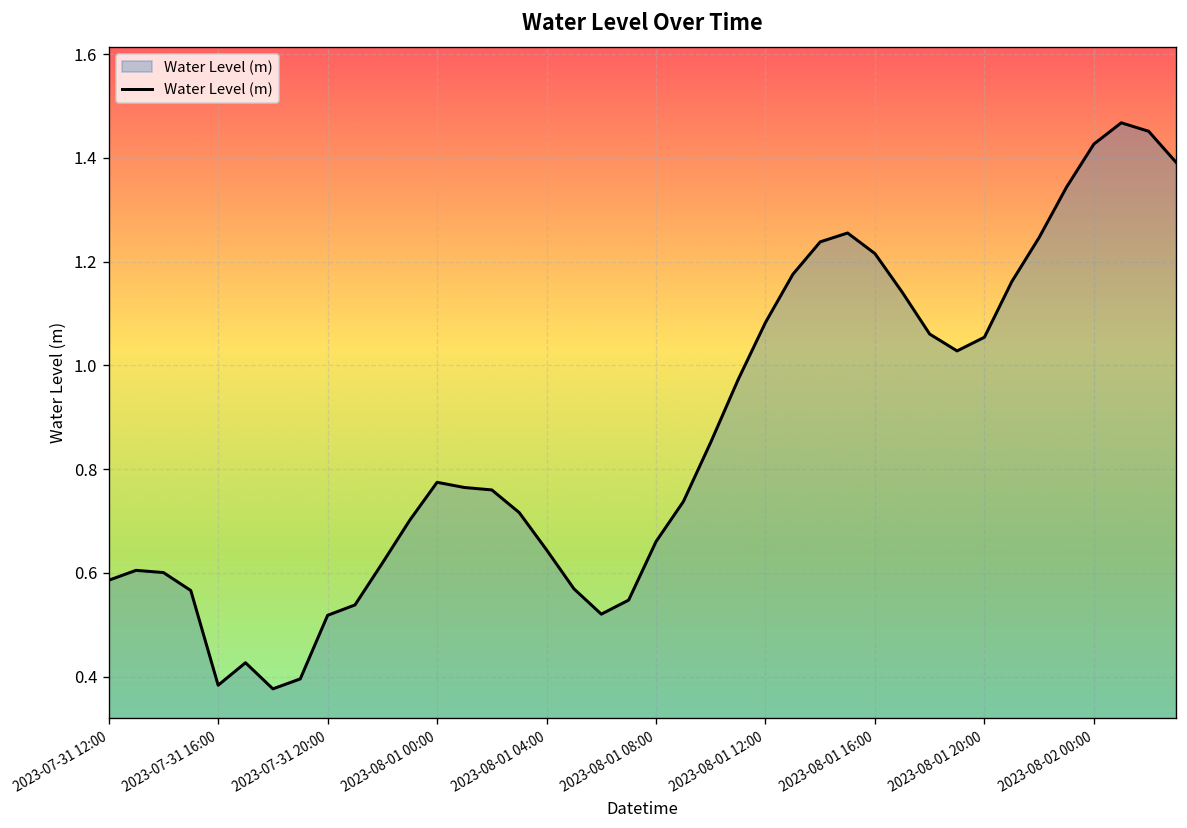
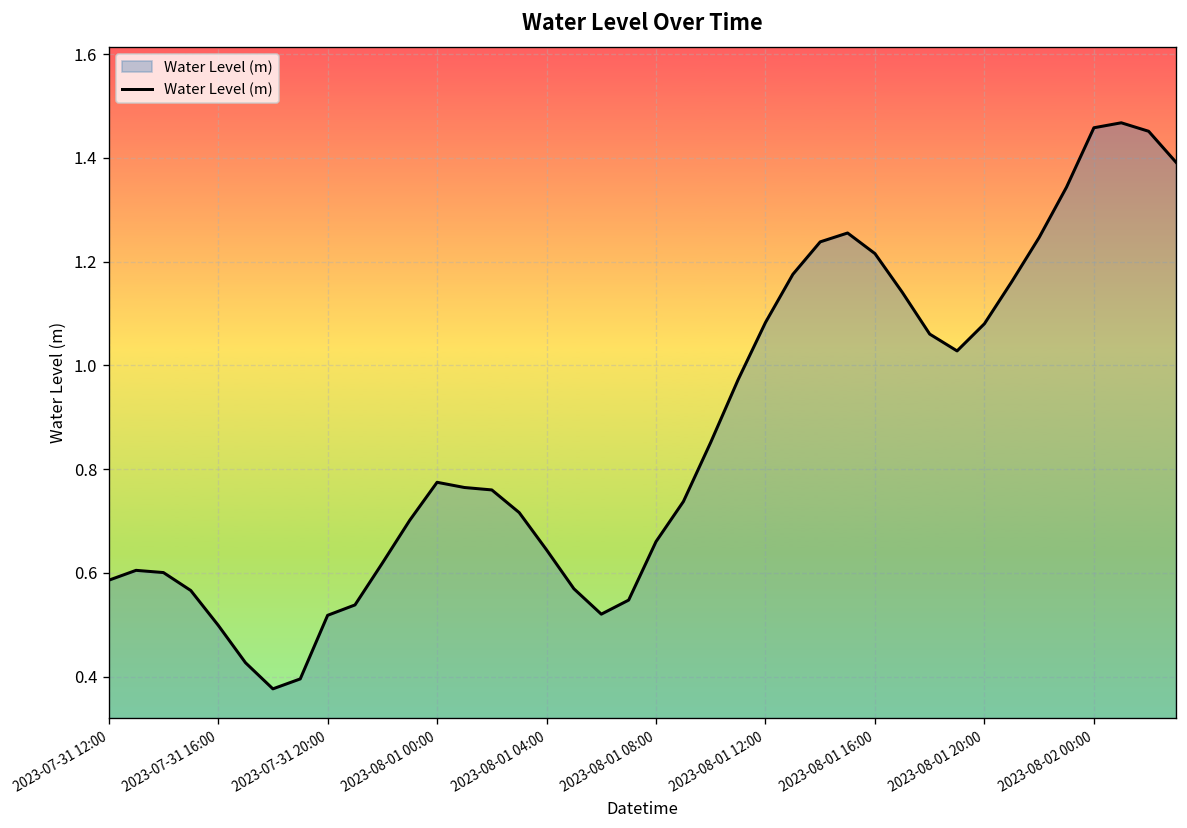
  {
    "2023-07-31 12:00": 0.59,
-   "2023-07-31 16:00": 0.38,
+   "2023-07-31 16:00": 0.50,
    "2023-07-31 20:00": 0.52,
    "2023-08-01 00:00": 0.77,
    "2023-08-01 04:00": 0.64,
    "2023-08-01 08:00": 0.66,
    "2023-08-01 12:00": 1.08,
    "2023-08-01 16:00": 1.22,
-   "2023-08-01 20:00": 1.05,
-   "2023-08-02 00:00": 1.43
+   "2023-08-01 20:00": 1.08,
+   "2023-08-02 00:00": 1.46
  }
